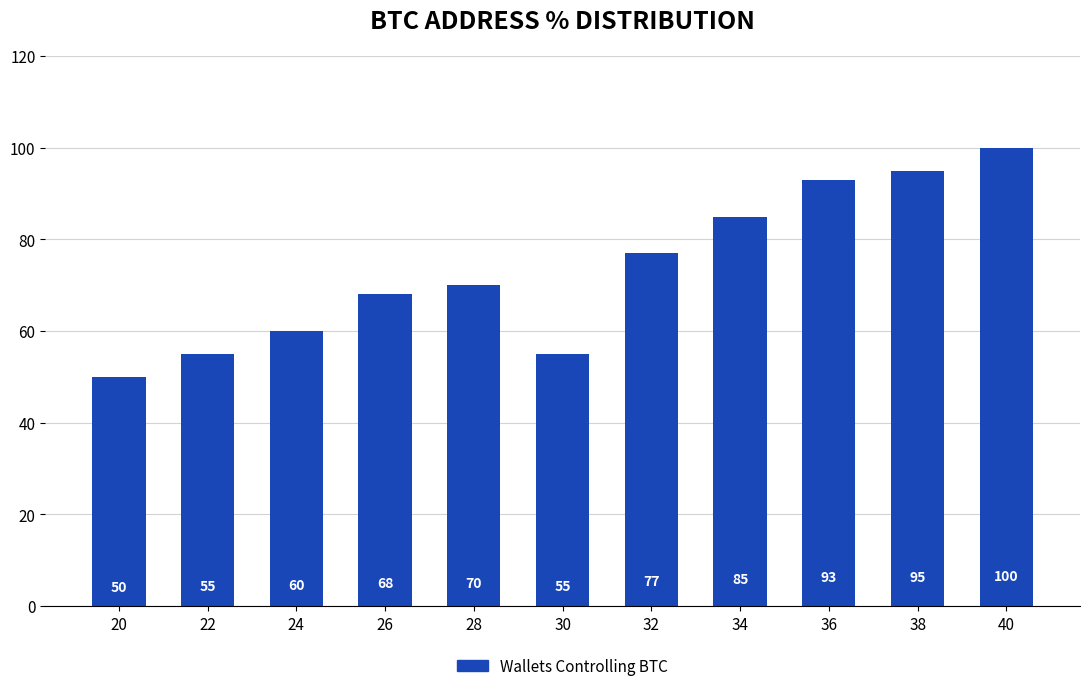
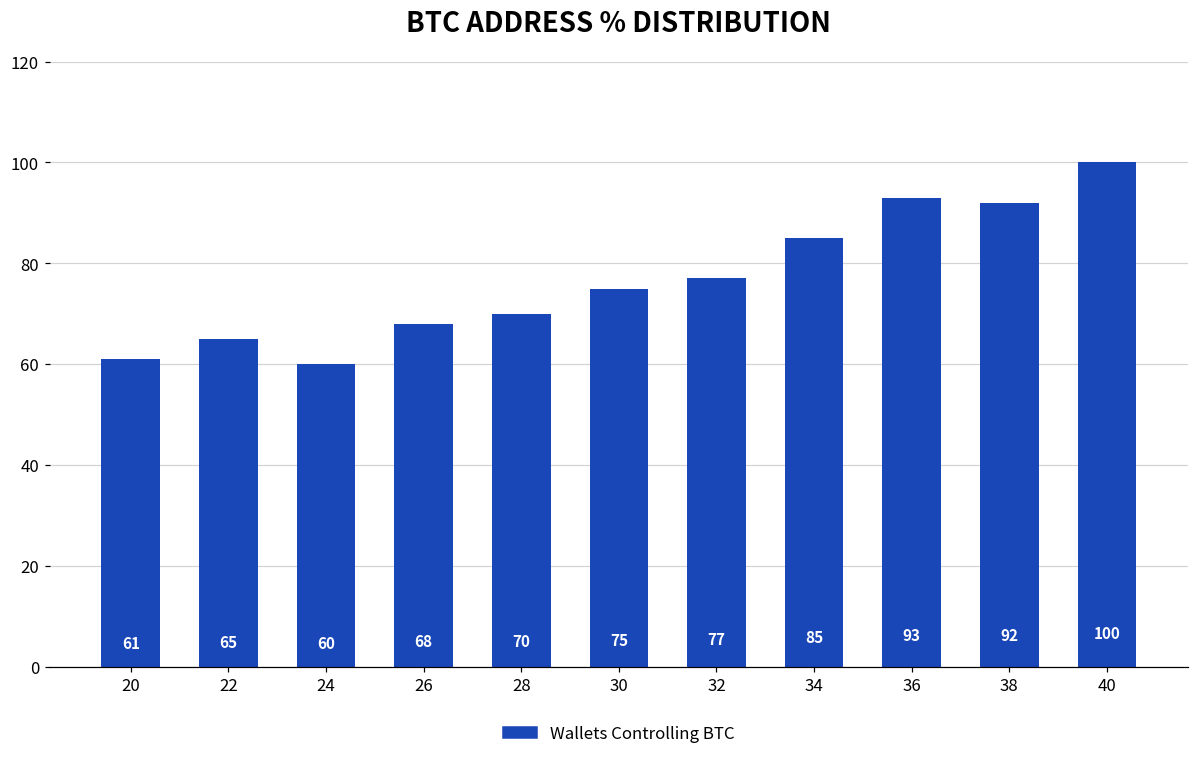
  {
-   "20": 50,
-   "22": 55,
+   "20": 61,
+   "22": 65,
    "24": 60,
    "26": 68,
    "28": 70,
-   "30": 55,
+   "30": 75,
    "32": 77,
    "34": 85,
    "36": 93,
-   "38": 95,
+   "38": 92,
    "40": 100
  }
